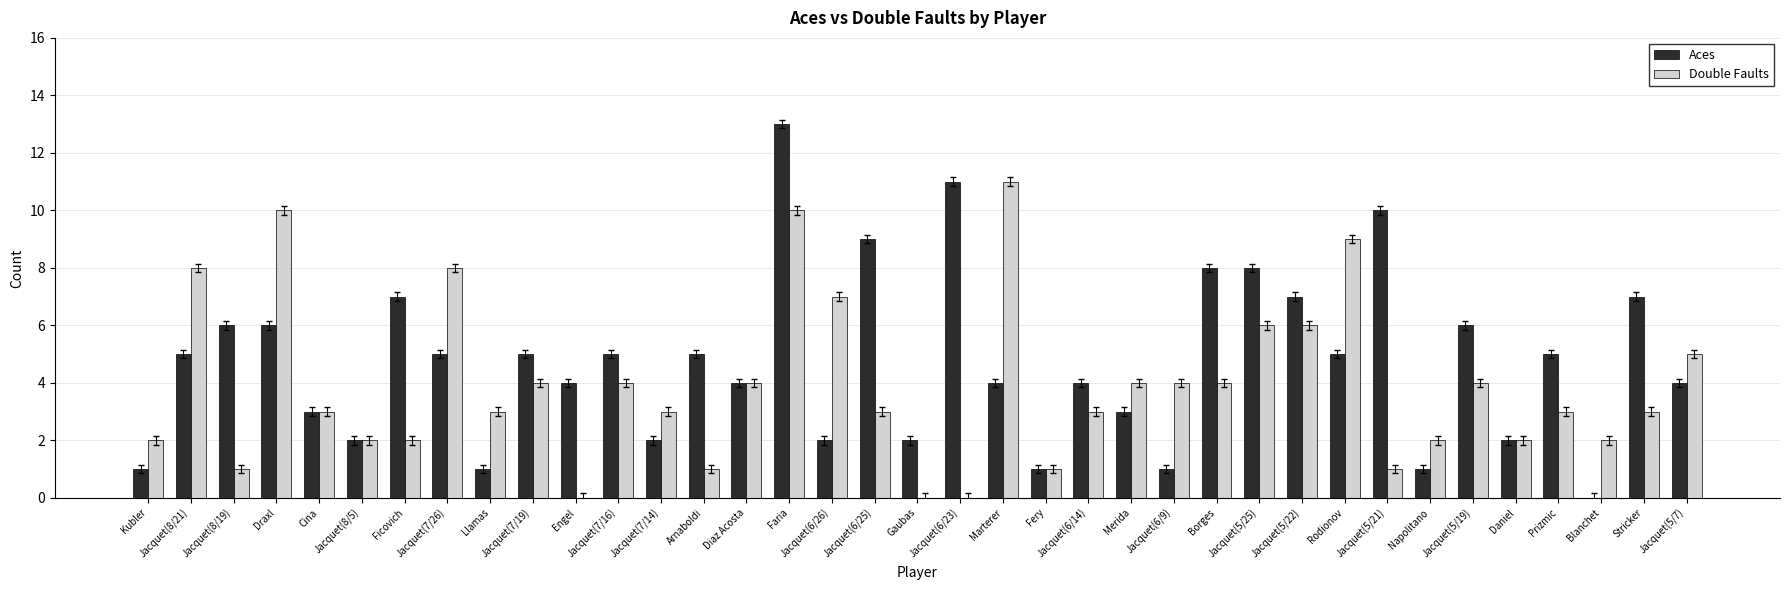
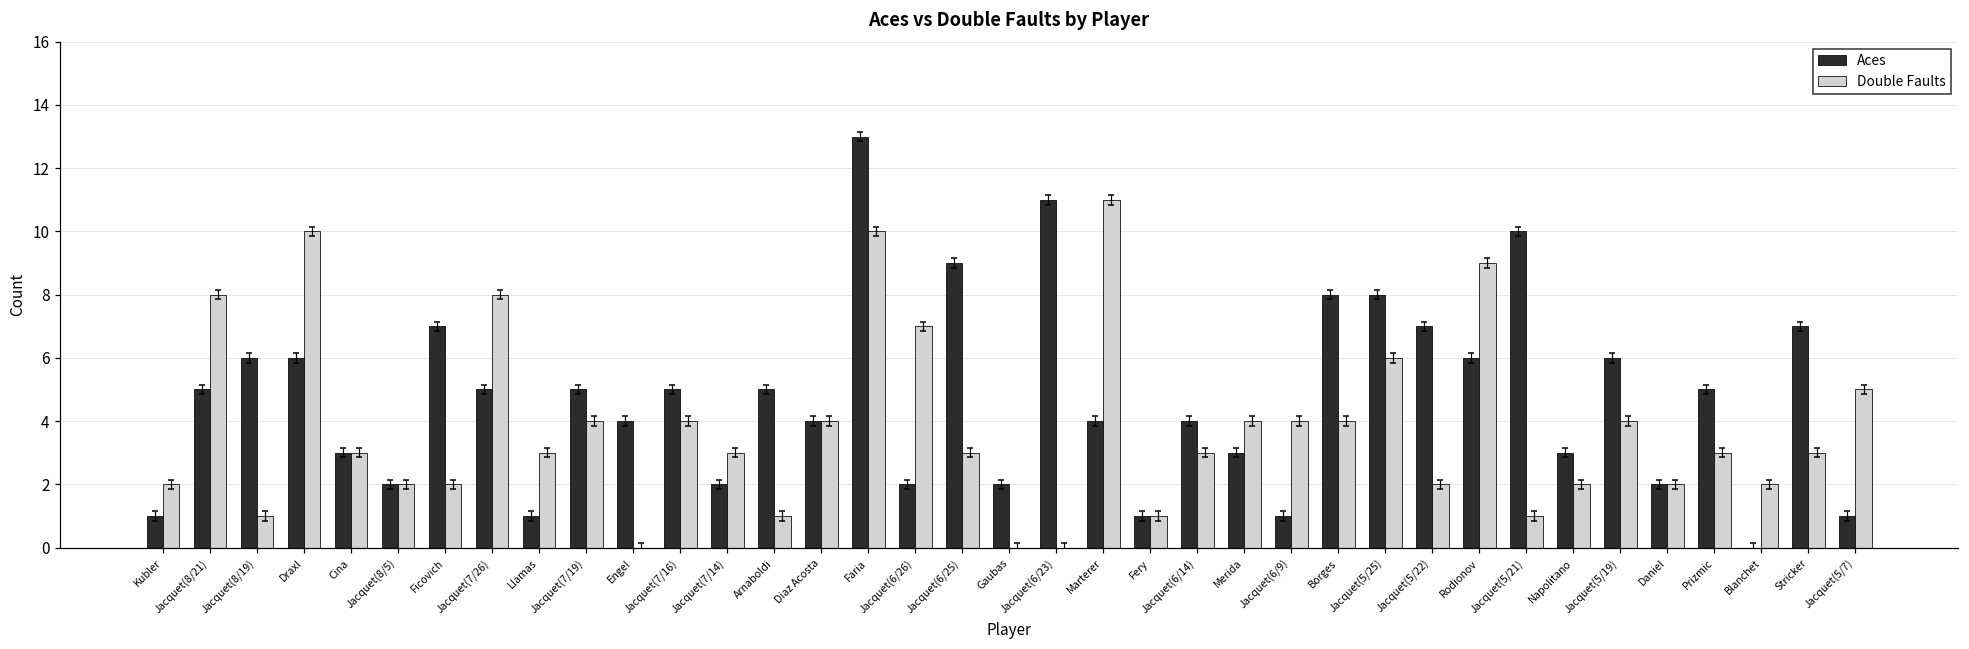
  {
    "Aces": {
      "Kubler": 1,
      "Jacquet(8/21)": 5,
      "Jacquet(8/19)": 6,
      "Draxl": 6,
      "Cina": 3,
      "Jacquet(8/5)": 2,
      "Ficovich": 7,
      "Jacquet(7/26)": 5,
      "Llamas": 1,
      "Jacquet(7/19)": 5,
      "Engel": 4,
      "Jacquet(7/16)": 5,
      "Jacquet(7/14)": 2,
      "Arnaboldi": 5,
      "Diaz Acosta": 4,
      "Faria": 13,
      "Jacquet(6/26)": 2,
      "Jacquet(6/25)": 9,
      "Gaubas": 2,
      "Jacquet(6/23)": 11,
      "Marterer": 4,
      "Fery": 1,
      "Jacquet(6/14)": 4,
      "Merida": 3,
      "Jacquet(6/9)": 1,
      "Borges": 8,
      "Jacquet(5/25)": 8,
      "Jacquet(5/22)": 7,
-     "Rodionov": 5,
+     "Rodionov": 6,
      "Jacquet(5/21)": 10,
-     "Napolitano": 1,
+     "Napolitano": 3,
      "Jacquet(5/19)": 6,
      "Daniel": 2,
      "Prizmic": 5,
      "Blanchet": 0,
      "Stricker": 7,
-     "Jacquet(5/7)": 4
+     "Jacquet(5/7)": 1
    },
    "Double Faults": {
      "Kubler": 2,
      "Jacquet(8/21)": 8,
      "Jacquet(8/19)": 1,
      "Draxl": 10,
      "Cina": 3,
      "Jacquet(8/5)": 2,
      "Ficovich": 2,
      "Jacquet(7/26)": 8,
      "Llamas": 3,
      "Jacquet(7/19)": 4,
      "Engel": 0,
      "Jacquet(7/16)": 4,
      "Jacquet(7/14)": 3,
      "Arnaboldi": 1,
      "Diaz Acosta": 4,
      "Faria": 10,
      "Jacquet(6/26)": 7,
      "Jacquet(6/25)": 3,
      "Gaubas": 0,
      "Jacquet(6/23)": 0,
      "Marterer": 11,
      "Fery": 1,
      "Jacquet(6/14)": 3,
      "Merida": 4,
      "Jacquet(6/9)": 4,
      "Borges": 4,
      "Jacquet(5/25)": 6,
-     "Jacquet(5/22)": 6,
+     "Jacquet(5/22)": 2,
      "Rodionov": 9,
      "Jacquet(5/21)": 1,
      "Napolitano": 2,
      "Jacquet(5/19)": 4,
      "Daniel": 2,
      "Prizmic": 3,
      "Blanchet": 2,
      "Stricker": 3,
      "Jacquet(5/7)": 5
    }
  }
